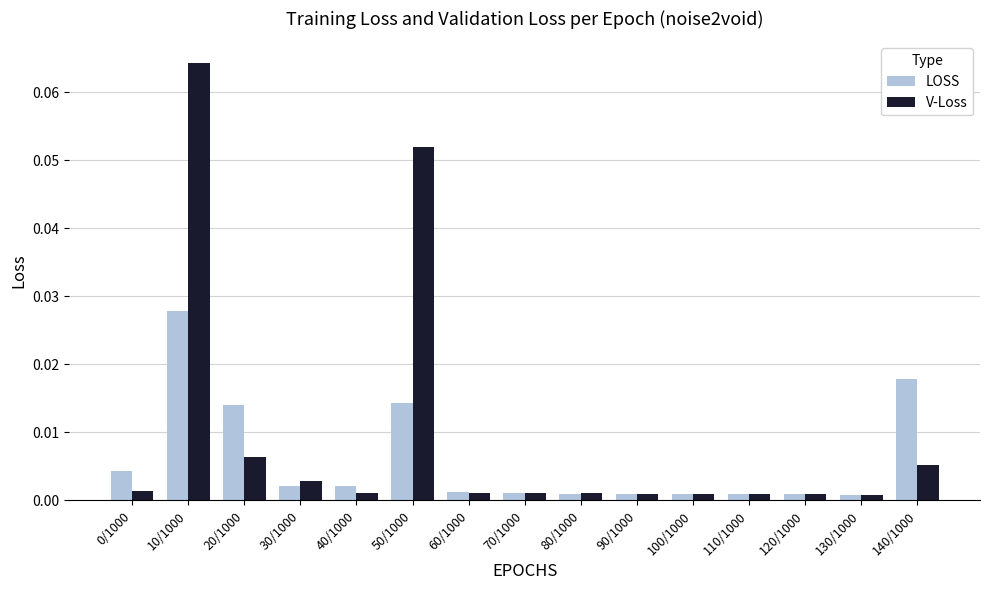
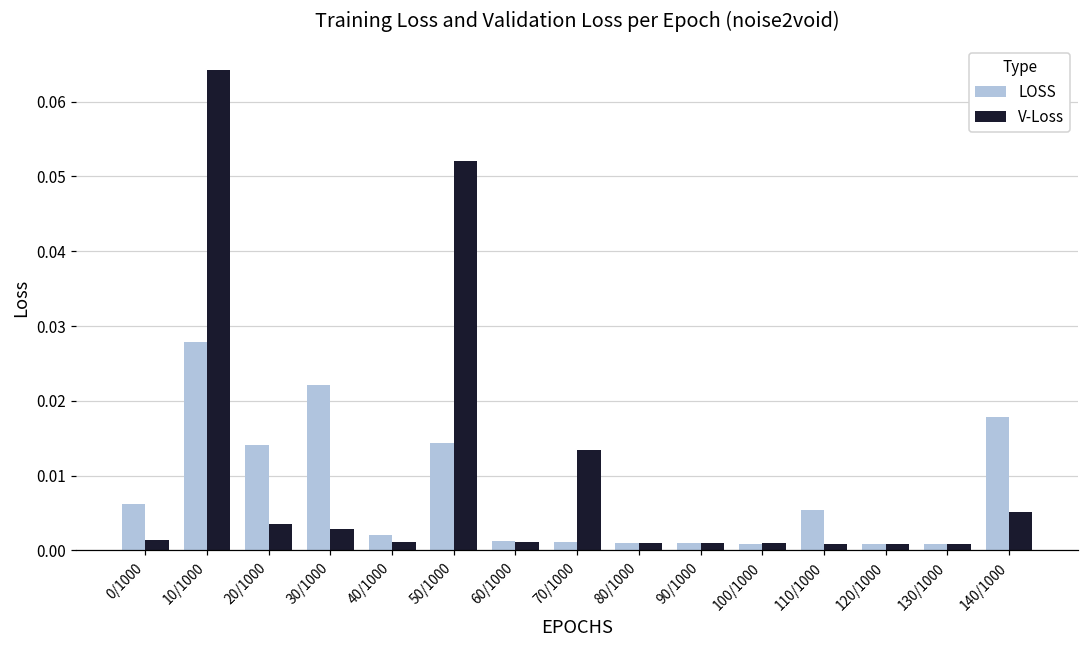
  {
    "LOSS": {
-     "0/1000": 0.004,
+     "0/1000": 0.006,
      "10/1000": 0.028,
      "20/1000": 0.014,
-     "30/1000": 0.002,
+     "30/1000": 0.022,
      "40/1000": 0.002,
      "50/1000": 0.014,
      "60/1000": 0.001,
      "70/1000": 0.001,
      "80/1000": 0.001,
      "90/1000": 0.001,
      "100/1000": 0.001,
-     "110/1000": 0.001,
+     "110/1000": 0.005,
      "120/1000": 0.001,
      "130/1000": 0.001,
      "140/1000": 0.018
    },
    "V-Loss": {
      "0/1000": 0.001,
      "10/1000": 0.064,
-     "20/1000": 0.006,
+     "20/1000": 0.004,
      "30/1000": 0.003,
      "40/1000": 0.001,
      "50/1000": 0.052,
      "60/1000": 0.001,
-     "70/1000": 0.001,
+     "70/1000": 0.013,
      "80/1000": 0.001,
      "90/1000": 0.001,
      "100/1000": 0.001,
      "110/1000": 0.001,
      "120/1000": 0.001,
      "130/1000": 0.001,
      "140/1000": 0.005
    }
  }
